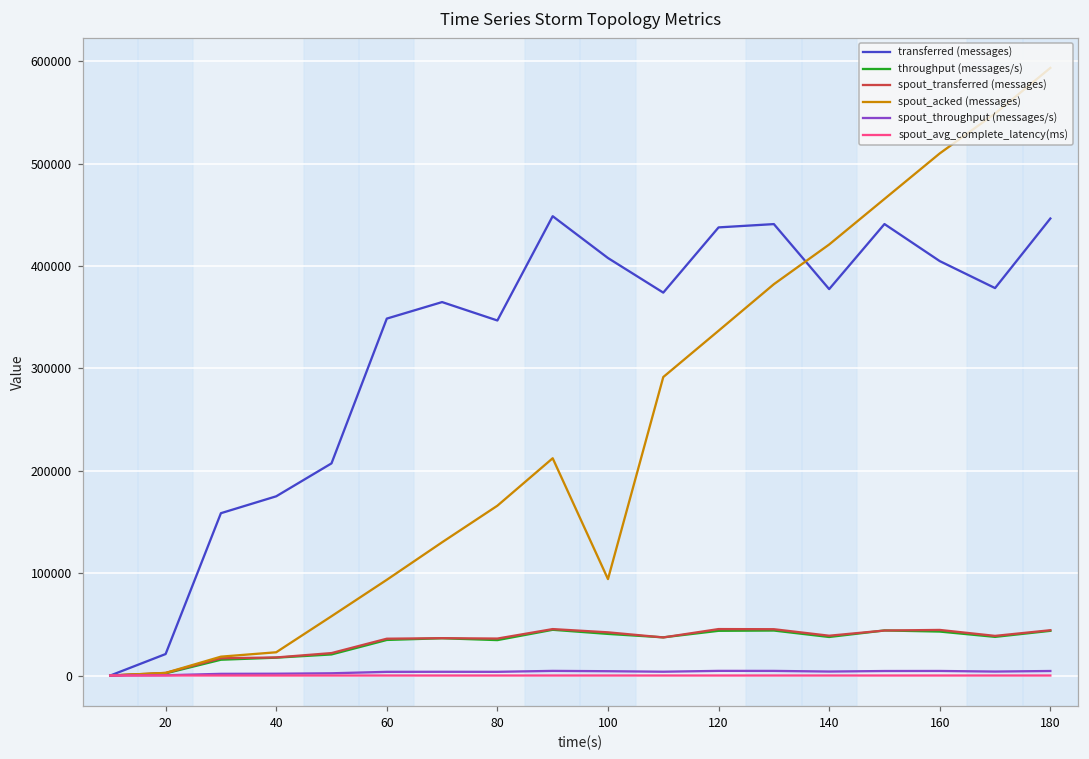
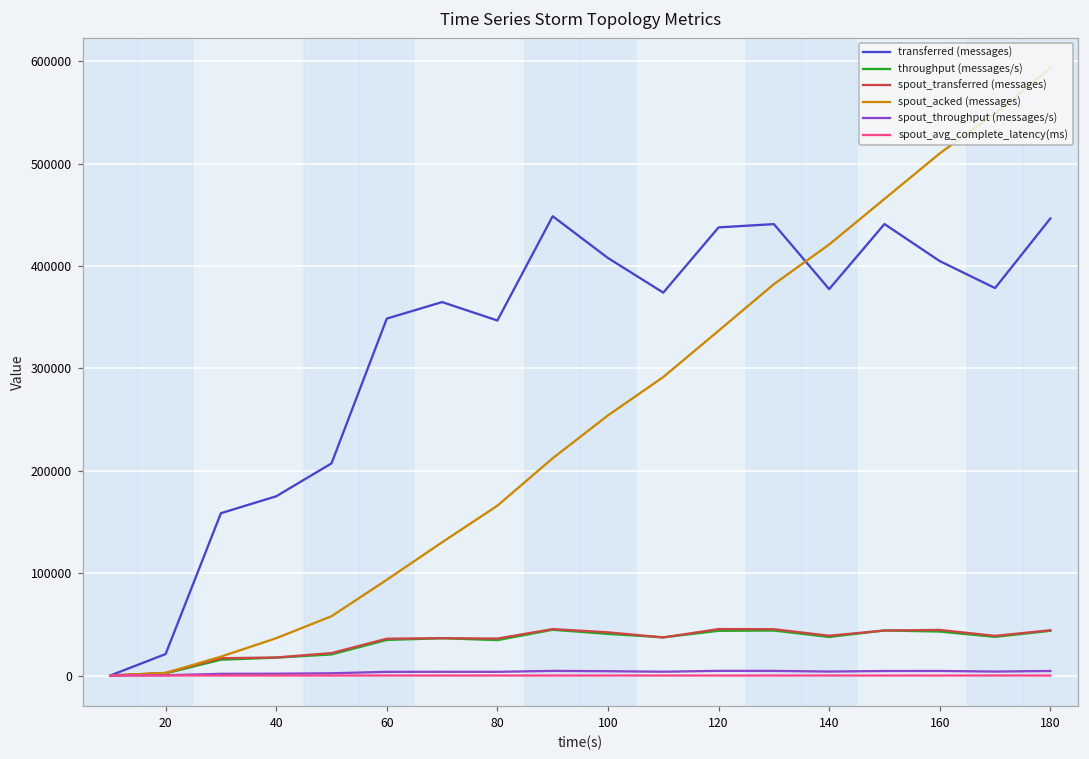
  {
    "transferred (messages)": {
      "20": 20000,
      "40": 180000,
      "60": 350000,
      "80": 350000,
      "100": 410000,
      "120": 440000,
      "140": 380000,
      "160": 400000,
      "180": 450000
    },
    "spout_acked (messages)": {
-     "40": 20000,
+     "40": 40000,
      "60": 90000,
      "80": 170000,
-     "100": 90000,
+     "100": 250000,
      "120": 340000,
      "140": 420000,
      "160": 510000
    },
    "spout_throughput (messages/s)": {
      "60": 0,
      "80": 0,
      "100": 0,
      "120": 0,
      "140": 0,
      "160": 0,
      "180": 0
    },
    "spout_avg_complete_latency(ms)": {
      "60": 0,
      "80": 0,
      "100": 0,
      "120": 0,
      "140": 0,
      "160": 0,
      "180": 0
    }
  }
